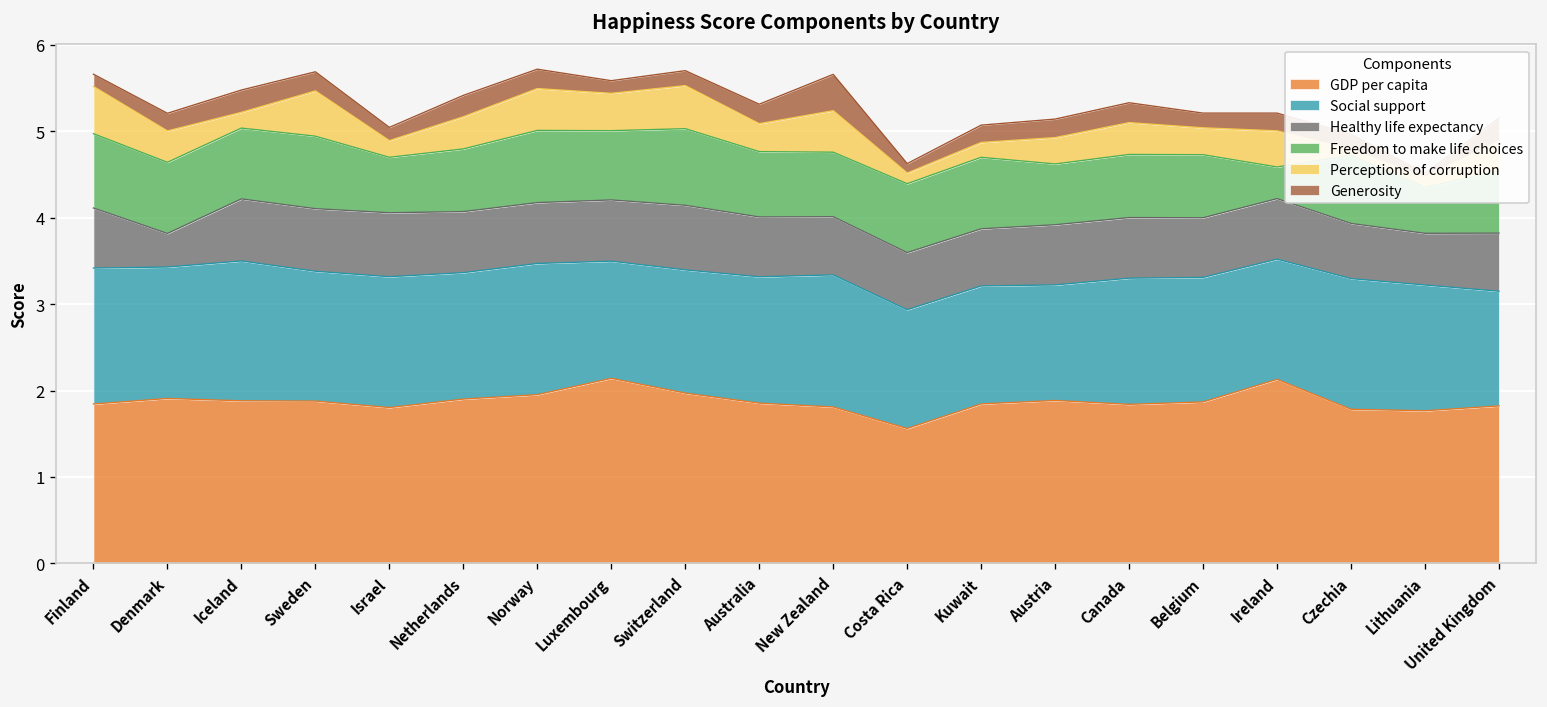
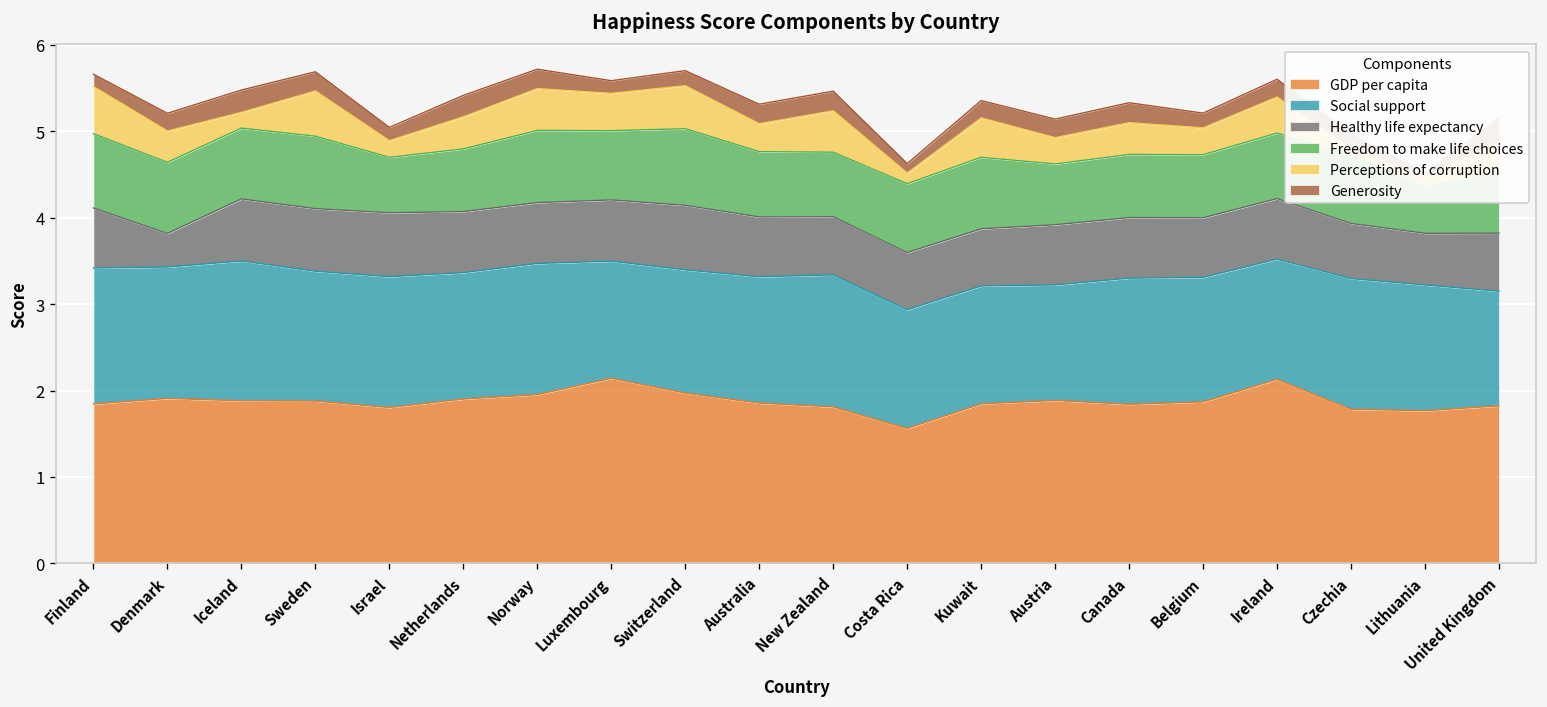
  {
    "GDP per capita": {
      "Finland": 1.8,
      "Denmark": 1.9,
      "Iceland": 1.9,
      "Sweden": 1.9,
      "Israel": 1.8,
      "Netherlands": 1.9,
      "Norway": 2.0,
      "Luxembourg": 2.1,
      "Switzerland": 2.0,
      "Australia": 1.9,
      "New Zealand": 1.8,
      "Costa Rica": 1.6,
      "Kuwait": 1.8,
      "Austria": 1.9,
      "Canada": 1.8,
      "Belgium": 1.9,
      "Ireland": 2.1,
      "Czechia": 1.8,
      "Lithuania": 1.8,
      "United Kingdom": 1.8
    },
    "Social support": {
      "Finland": 1.6,
      "Denmark": 1.5,
      "Iceland": 1.6,
      "Sweden": 1.5,
      "Israel": 1.5,
      "Netherlands": 1.5,
      "Norway": 1.5,
      "Luxembourg": 1.4,
      "Switzerland": 1.4,
      "Australia": 1.5,
      "New Zealand": 1.5,
      "Costa Rica": 1.4,
      "Kuwait": 1.4,
      "Austria": 1.3,
      "Canada": 1.5,
      "Belgium": 1.4,
      "Ireland": 1.4,
      "Czechia": 1.5,
      "Lithuania": 1.5,
      "United Kingdom": 1.3
    },
    "Healthy life expectancy": {
      "Finland": 0.7,
      "Denmark": 0.4,
      "Iceland": 0.7,
      "Sweden": 0.7,
      "Israel": 0.7,
      "Netherlands": 0.7,
      "Norway": 0.7,
      "Luxembourg": 0.7,
      "Switzerland": 0.7,
      "Australia": 0.7,
      "New Zealand": 0.7,
      "Costa Rica": 0.7,
      "Kuwait": 0.7,
      "Austria": 0.7,
      "Canada": 0.7,
      "Belgium": 0.7,
      "Ireland": 0.7,
      "Czechia": 0.6,
      "Lithuania": 0.6,
      "United Kingdom": 0.7
    },
    "Freedom to make life choices": {
      "Finland": 0.9,
      "Denmark": 0.8,
      "Iceland": 0.8,
      "Sweden": 0.8,
      "Israel": 0.6,
      "Netherlands": 0.7,
      "Norway": 0.8,
      "Luxembourg": 0.8,
      "Switzerland": 0.9,
      "Australia": 0.8,
      "New Zealand": 0.7,
      "Costa Rica": 0.8,
      "Kuwait": 0.8,
      "Austria": 0.7,
      "Canada": 0.7,
      "Belgium": 0.7,
-     "Ireland": 0.4
+     "Ireland": 0.8
    },
    "Perceptions of corruption": {
      "Finland": 0.5,
      "Denmark": 0.4,
      "Iceland": 0.2,
      "Sweden": 0.5,
      "Israel": 0.2,
      "Netherlands": 0.4,
      "Norway": 0.5,
      "Luxembourg": 0.4,
      "Switzerland": 0.5,
      "Australia": 0.3,
      "New Zealand": 0.5,
      "Costa Rica": 0.1,
-     "Kuwait": 0.2,
+     "Kuwait": 0.5,
      "Austria": 0.3,
      "Canada": 0.4,
      "Belgium": 0.3,
      "Ireland": 0.4
    },
    "Generosity": {
      "Finland": 0.1,
      "Denmark": 0.2,
      "Iceland": 0.3,
      "Sweden": 0.2,
      "Israel": 0.2,
      "Netherlands": 0.2,
      "Norway": 0.2,
      "Luxembourg": 0.1,
      "Switzerland": 0.2,
      "Australia": 0.2,
-     "New Zealand": 0.4,
+     "New Zealand": 0.2,
      "Costa Rica": 0.1,
      "Kuwait": 0.2,
      "Austria": 0.2,
      "Canada": 0.2,
      "Belgium": 0.2,
      "Ireland": 0.2
    }
  }
